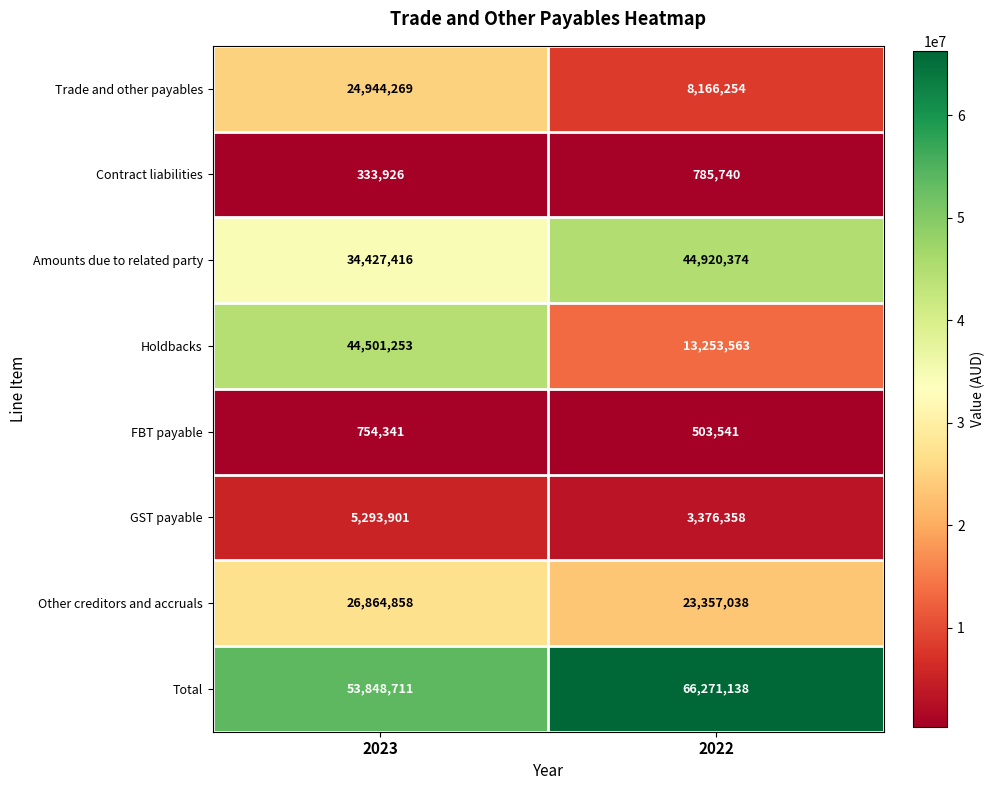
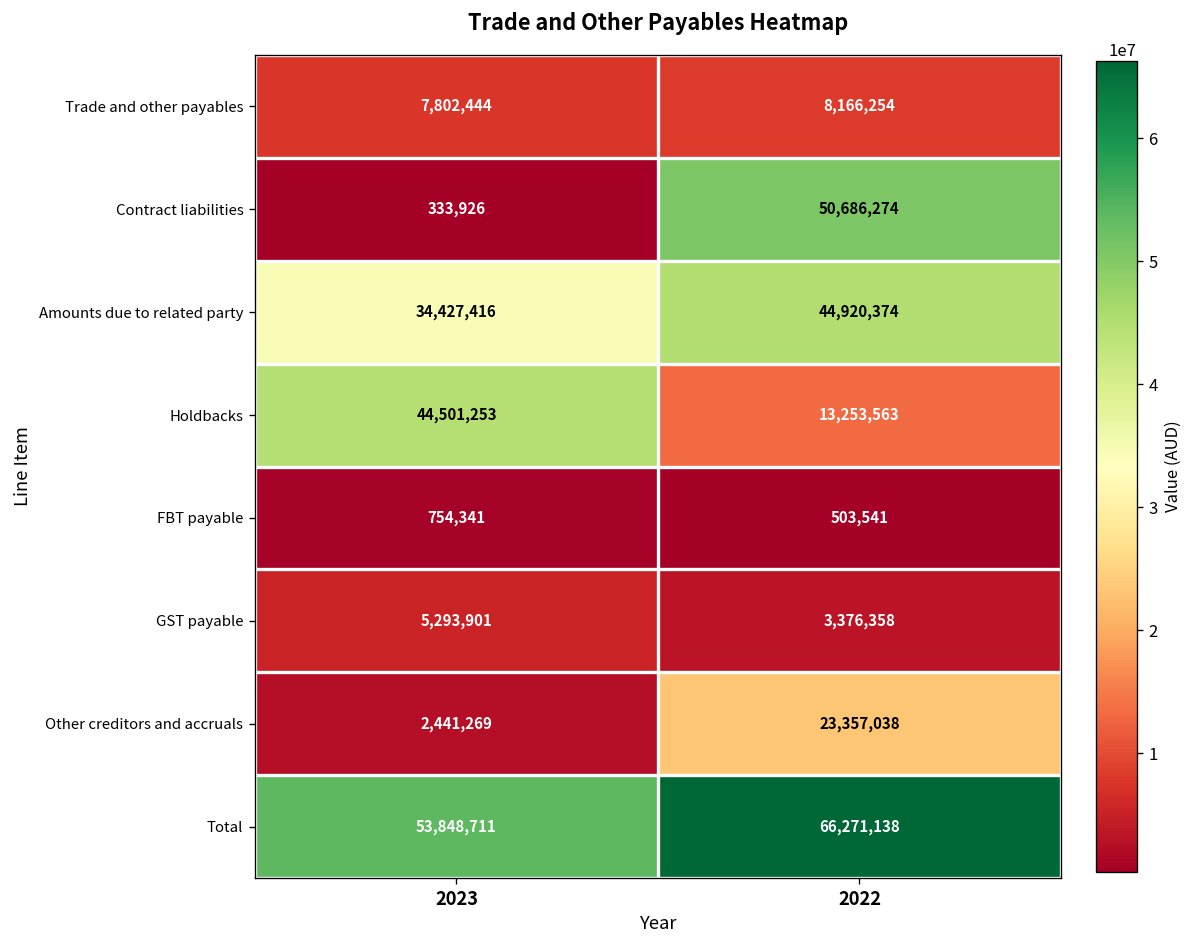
  {
    "Trade and other payables": {
-     "2023": "24,944,269",
+     "2023": "7,802,444",
      "2022": "8,166,254"
    },
    "Contract liabilities": {
      "2023": "333,926",
-     "2022": "785,740"
+     "2022": "50,686,274"
    },
    "Amounts due to related party": {
      "2023": "34,427,416",
      "2022": "44,920,374"
    },
    "Holdbacks": {
      "2023": "44,501,253",
      "2022": "13,253,563"
    },
    "FBT payable": {
      "2023": "754,341",
      "2022": "503,541"
    },
    "GST payable": {
      "2023": "5,293,901",
      "2022": "3,376,358"
    },
    "Other creditors and accruals": {
-     "2023": "26,864,858",
+     "2023": "2,441,269",
      "2022": "23,357,038"
    },
    "Total": {
      "2023": "53,848,711",
      "2022": "66,271,138"
    }
  }
